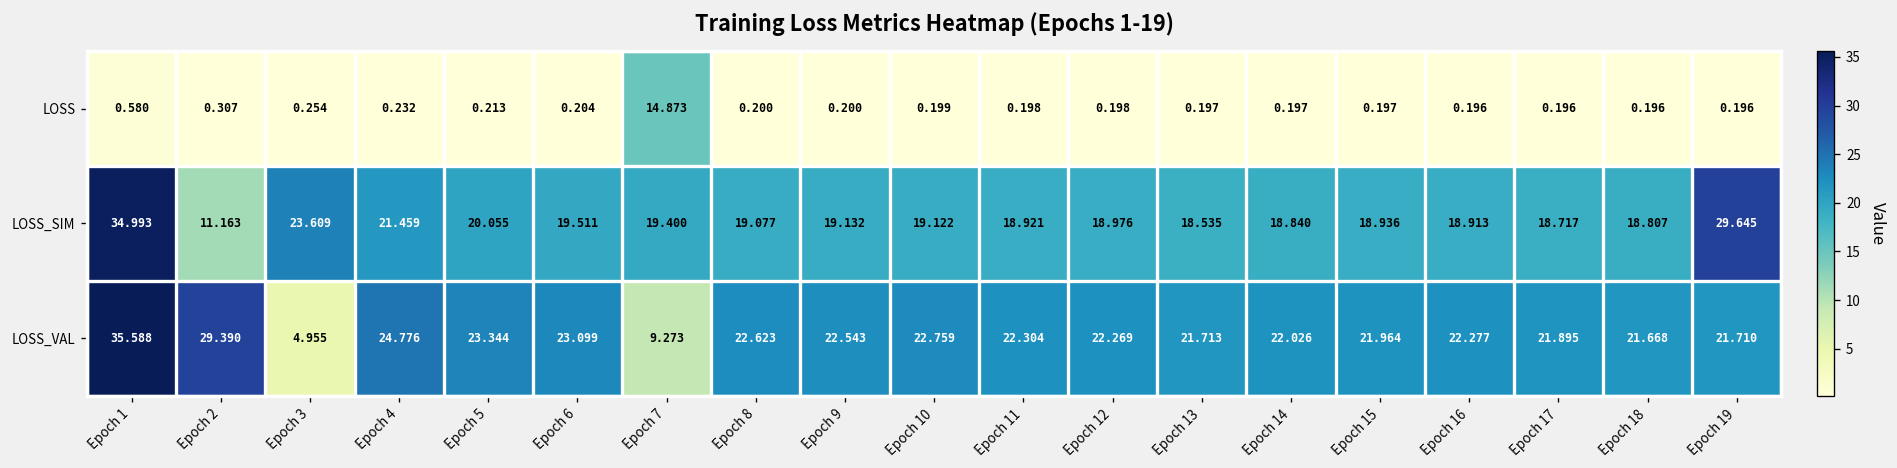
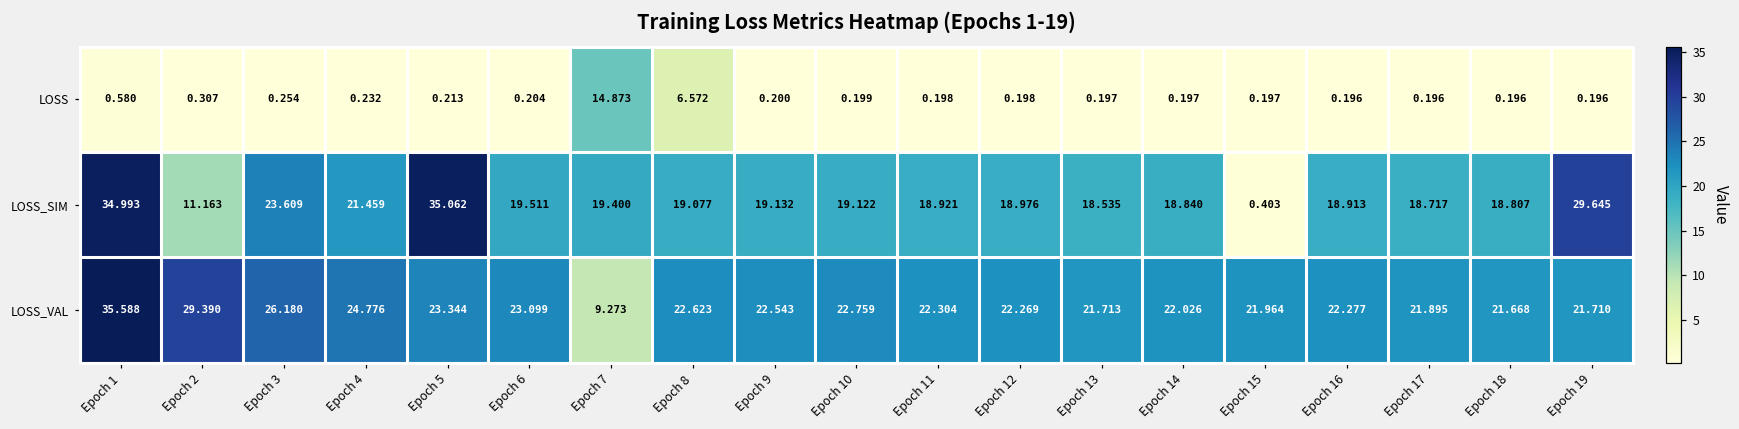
  {
    "LOSS": {
      "Epoch 1": 0.580,
      "Epoch 2": 0.307,
      "Epoch 3": 0.254,
      "Epoch 4": 0.232,
      "Epoch 5": 0.213,
      "Epoch 6": 0.204,
      "Epoch 7": 14.873,
-     "Epoch 8": 0.200,
+     "Epoch 8": 6.572,
      "Epoch 9": 0.200,
      "Epoch 10": 0.199,
      "Epoch 11": 0.198,
      "Epoch 12": 0.198,
      "Epoch 13": 0.197,
      "Epoch 14": 0.197,
      "Epoch 15": 0.197,
      "Epoch 16": 0.196,
      "Epoch 17": 0.196,
      "Epoch 18": 0.196,
      "Epoch 19": 0.196
    },
    "LOSS_SIM": {
      "Epoch 1": 34.993,
      "Epoch 2": 11.163,
      "Epoch 3": 23.609,
      "Epoch 4": 21.459,
-     "Epoch 5": 20.055,
+     "Epoch 5": 35.062,
      "Epoch 6": 19.511,
      "Epoch 7": 19.400,
      "Epoch 8": 19.077,
      "Epoch 9": 19.132,
      "Epoch 10": 19.122,
      "Epoch 11": 18.921,
      "Epoch 12": 18.976,
      "Epoch 13": 18.535,
      "Epoch 14": 18.840,
-     "Epoch 15": 18.936,
+     "Epoch 15": 0.403,
      "Epoch 16": 18.913,
      "Epoch 17": 18.717,
      "Epoch 18": 18.807,
      "Epoch 19": 29.645
    },
    "LOSS_VAL": {
      "Epoch 1": 35.588,
      "Epoch 2": 29.390,
-     "Epoch 3": 4.955,
+     "Epoch 3": 26.180,
      "Epoch 4": 24.776,
      "Epoch 5": 23.344,
      "Epoch 6": 23.099,
      "Epoch 7": 9.273,
      "Epoch 8": 22.623,
      "Epoch 9": 22.543,
      "Epoch 10": 22.759,
      "Epoch 11": 22.304,
      "Epoch 12": 22.269,
      "Epoch 13": 21.713,
      "Epoch 14": 22.026,
      "Epoch 15": 21.964,
      "Epoch 16": 22.277,
      "Epoch 17": 21.895,
      "Epoch 18": 21.668,
      "Epoch 19": 21.710
    }
  }
